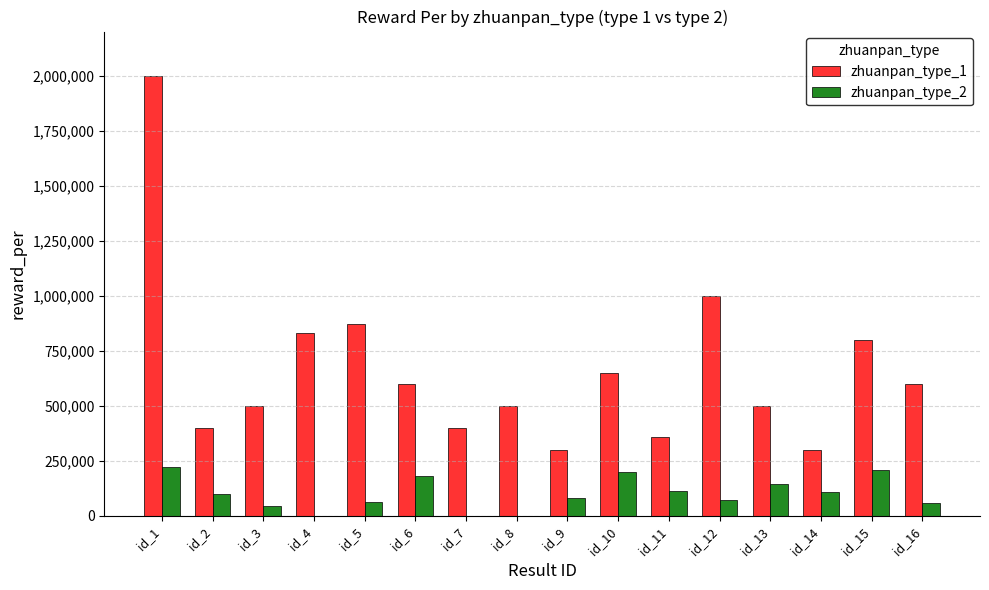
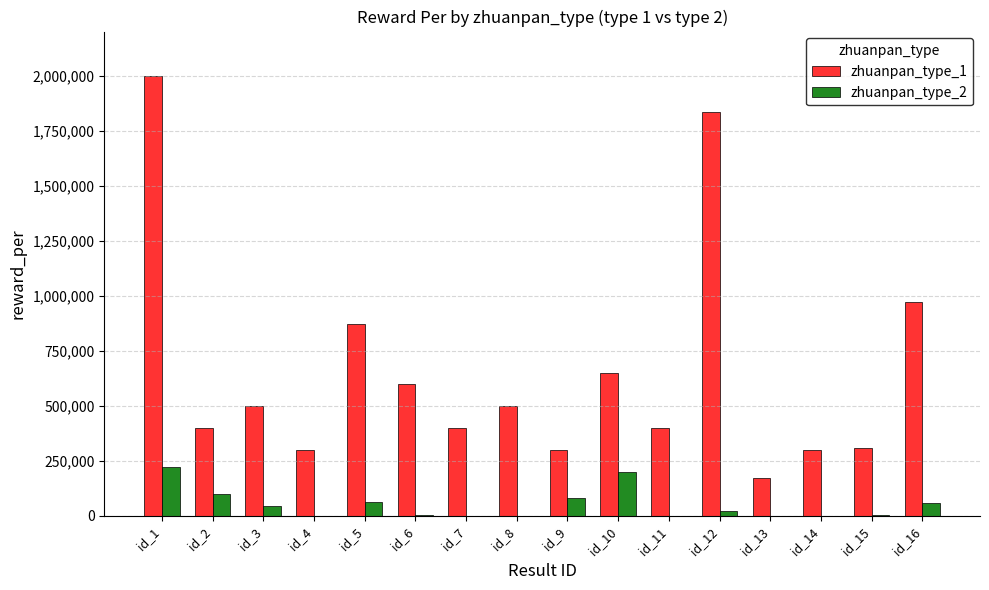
  {
    "zhuanpan_type_1": {
      "id_1": "2,000,000",
      "id_2": "400,000",
      "id_3": "500,000",
-     "id_4": "830,000",
+     "id_4": "300,000",
      "id_5": "870,000",
      "id_6": "600,000",
      "id_7": "400,000",
      "id_8": "500,000",
      "id_9": "300,000",
      "id_10": "650,000",
-     "id_11": "360,000",
-     "id_12": "1,000,000",
-     "id_13": "500,000",
+     "id_11": "400,000",
+     "id_12": "1,830,000",
+     "id_13": "170,000",
      "id_14": "300,000",
-     "id_15": "800,000",
-     "id_16": "600,000"
+     "id_15": "310,000",
+     "id_16": "970,000"
    },
    "zhuanpan_type_2": {
      "id_1": "220,000",
      "id_2": "100,000",
      "id_3": "50,000",
      "id_4": "0",
      "id_5": "60,000",
-     "id_6": "180,000",
+     "id_6": "0",
      "id_9": "80,000",
      "id_10": "200,000",
-     "id_11": "110,000",
-     "id_12": "70,000",
-     "id_13": "150,000",
-     "id_14": "110,000",
-     "id_15": "210,000",
+     "id_11": "0",
+     "id_12": "20,000",
+     "id_13": "0",
+     "id_14": "0",
+     "id_15": "10,000",
      "id_16": "60,000"
    }
  }
